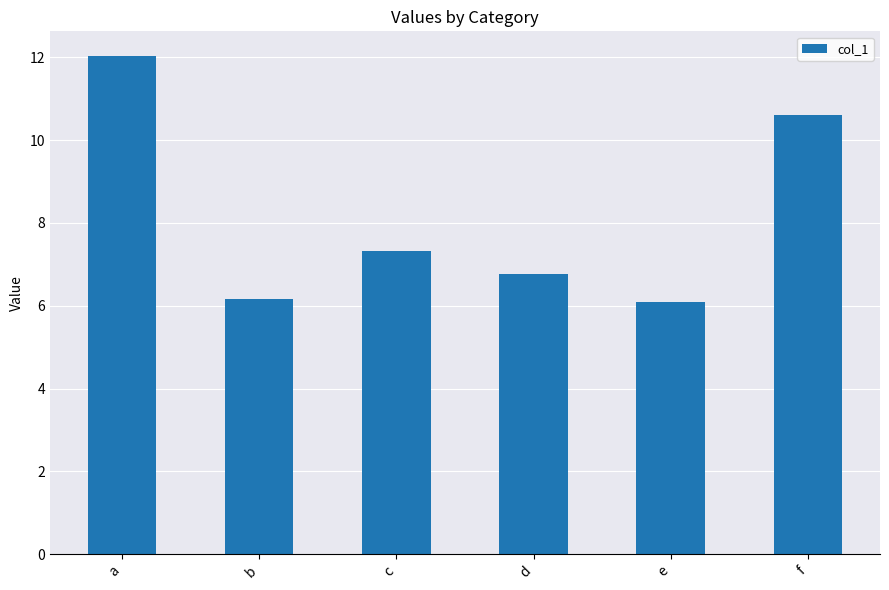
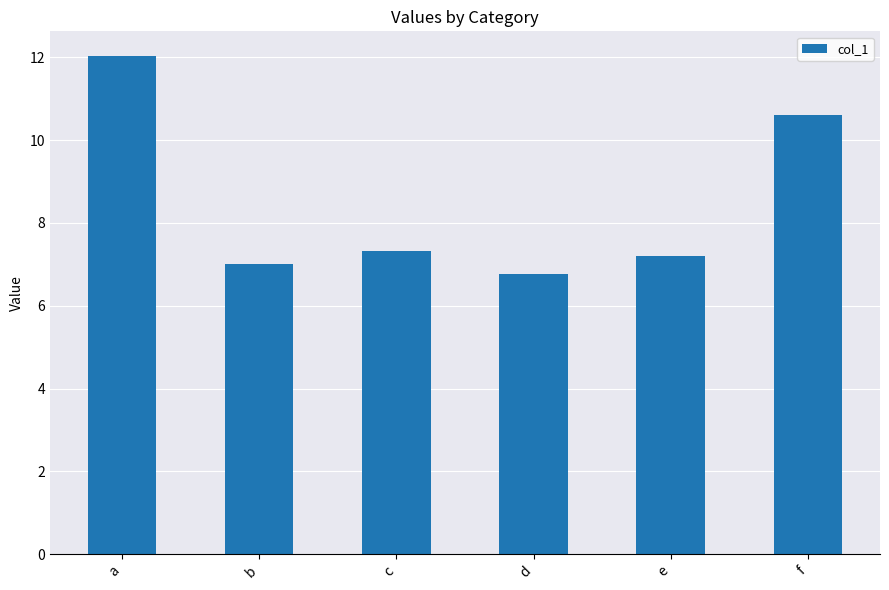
  {
    "a": 12.0,
-   "b": 6.2,
+   "b": 7.0,
    "c": 7.3,
    "d": 6.8,
-   "e": 6.1,
+   "e": 7.2,
    "f": 10.6
  }
